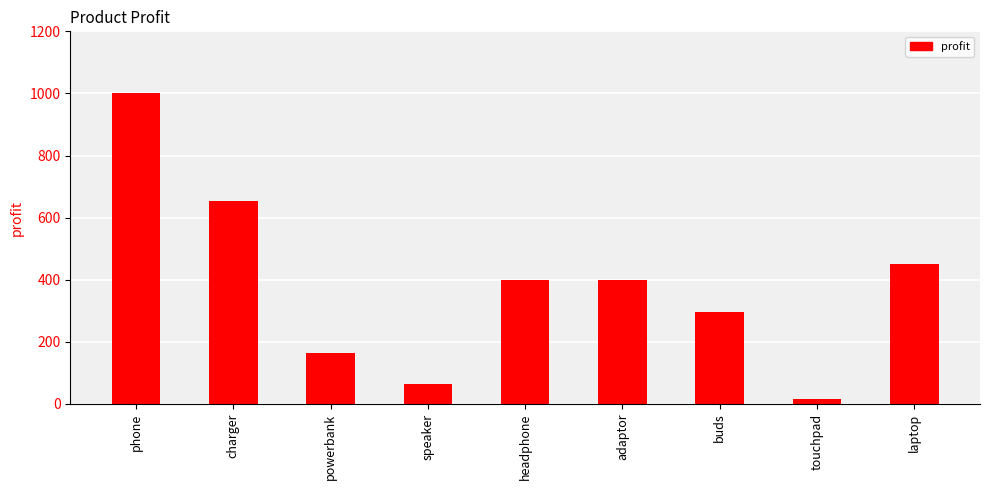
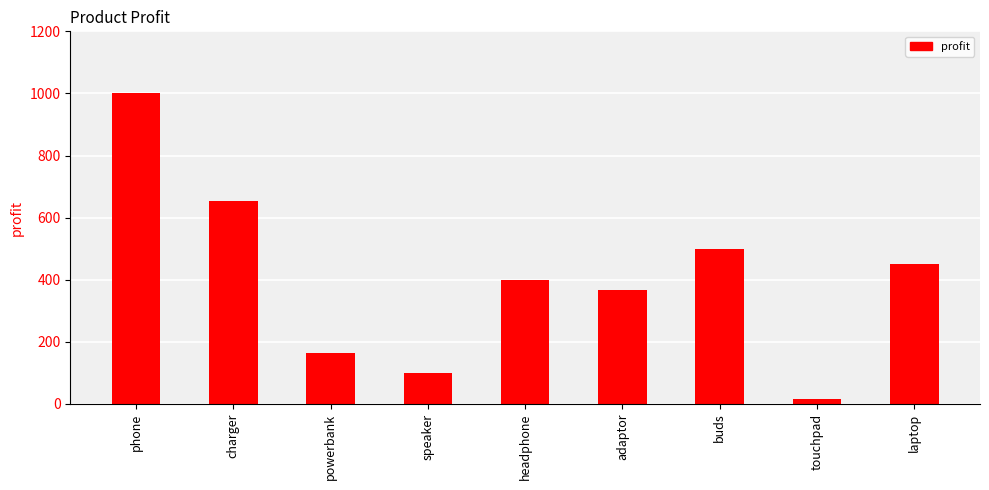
  {
    "phone": 1000,
    "charger": 660,
    "powerbank": 170,
-   "speaker": 70,
+   "speaker": 100,
    "headphone": 400,
-   "adaptor": 400,
-   "buds": 300,
+   "adaptor": 370,
+   "buds": 500,
    "touchpad": 20,
    "laptop": 450
  }
